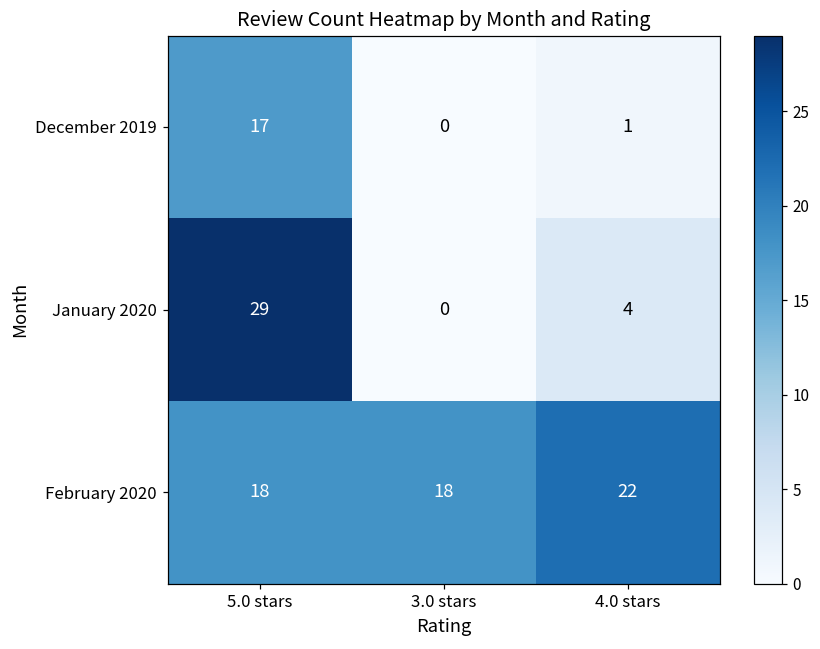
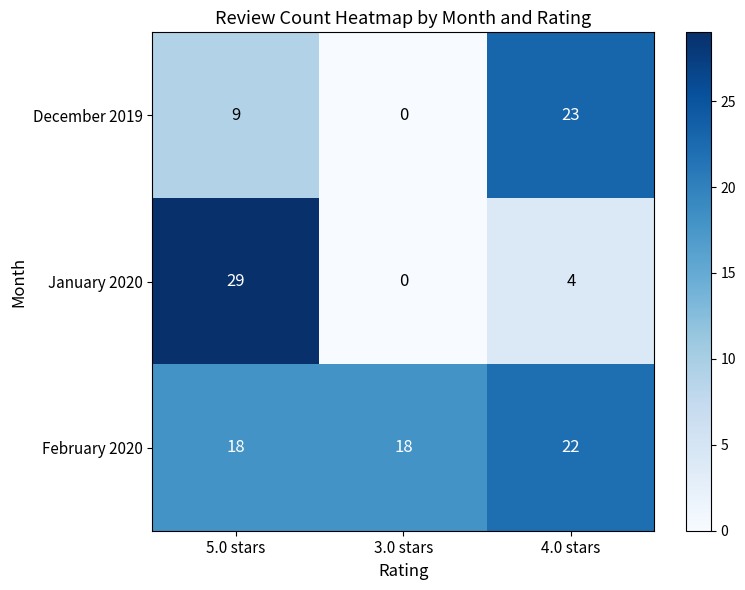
  {
    "December 2019": {
-     "5.0 stars": 17,
+     "5.0 stars": 9,
      "3.0 stars": 0,
-     "4.0 stars": 1
+     "4.0 stars": 23
    },
    "January 2020": {
      "5.0 stars": 29,
      "3.0 stars": 0,
      "4.0 stars": 4
    },
    "February 2020": {
      "5.0 stars": 18,
      "3.0 stars": 18,
      "4.0 stars": 22
    }
  }
